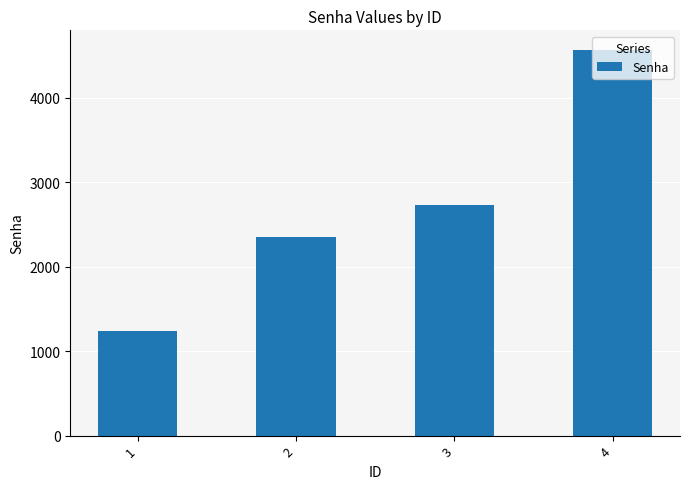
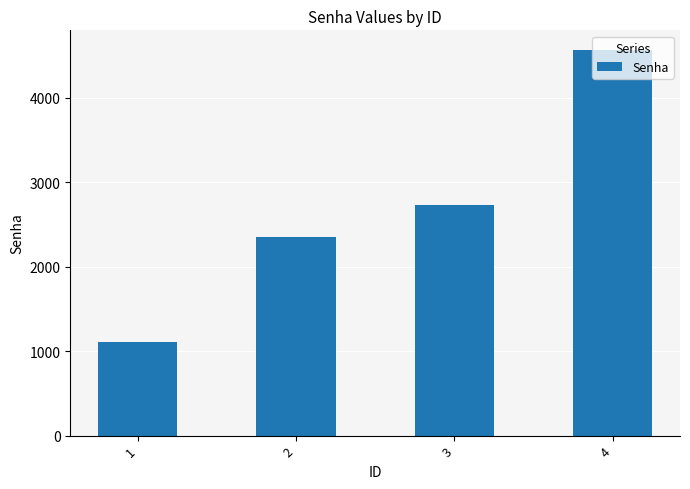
  {
-   "1": 1200,
+   "1": 1100,
    "2": 2300,
    "3": 2700
  }
